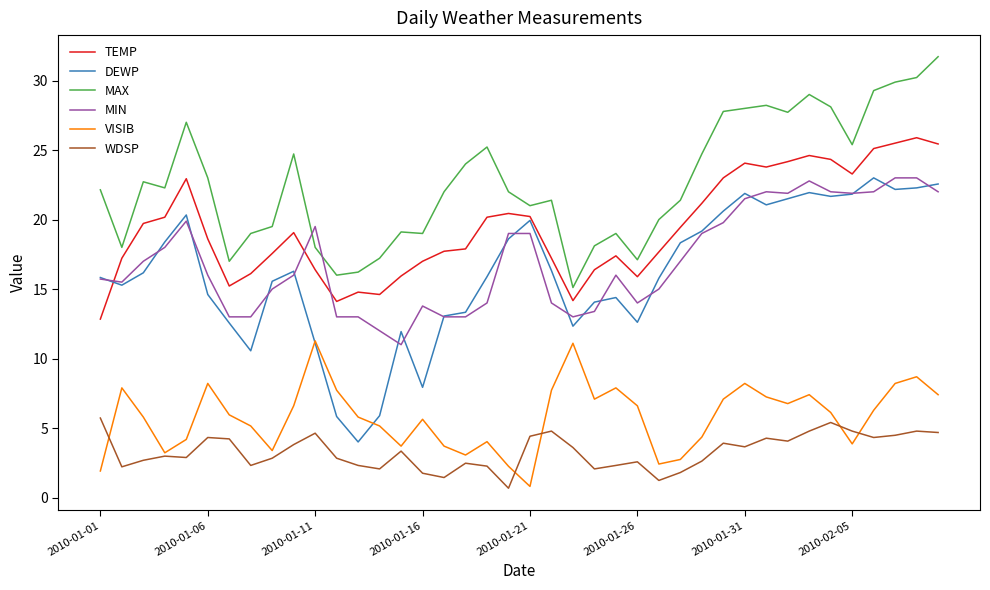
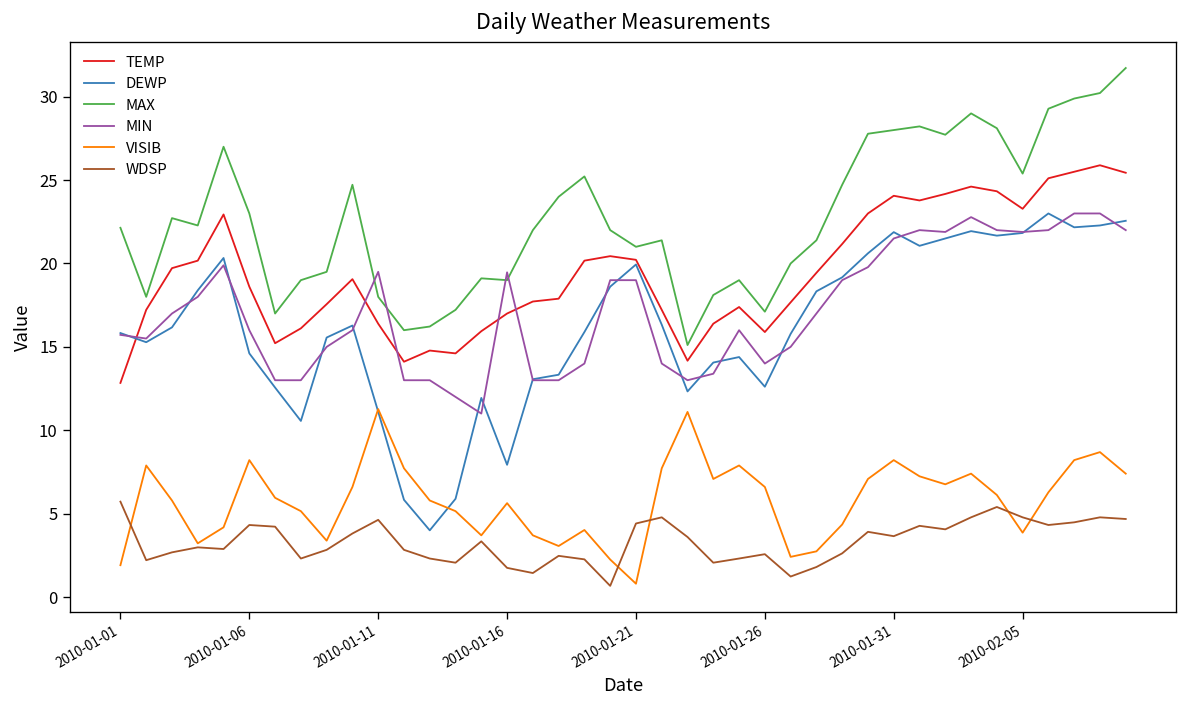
  {
    "TEMP": {
      "2010-01-01": 12.8,
      "2010-01-06": 18.6,
      "2010-01-11": 16.4,
      "2010-01-16": 17.0,
      "2010-01-21": 20.2,
      "2010-01-26": 15.9,
      "2010-01-31": 24.1,
      "2010-02-05": 23.3
    },
    "DEWP": {
      "2010-01-06": 14.6,
      "2010-01-16": 7.9,
      "2010-01-21": 19.9,
      "2010-01-26": 12.6,
      "2010-01-31": 21.9
    },
    "MAX": {
      "2010-01-01": 22.1,
      "2010-01-06": 23.0,
      "2010-01-11": 18.0,
      "2010-01-16": 19.0,
      "2010-01-21": 21.0,
      "2010-01-26": 17.1,
      "2010-01-31": 28.0,
      "2010-02-05": 25.4
    },
    "MIN": {
      "2010-01-06": 16.0,
      "2010-01-11": 19.5,
-     "2010-01-16": 13.8,
+     "2010-01-16": 19.5,
      "2010-01-21": 19.0,
      "2010-01-26": 14.0,
      "2010-01-31": 21.5
    },
    "VISIB": {
      "2010-01-01": 1.9,
      "2010-01-06": 8.2,
      "2010-01-16": 5.6,
      "2010-01-21": 0.8,
      "2010-01-26": 6.6,
      "2010-01-31": 8.2,
      "2010-02-05": 3.9
    },
    "WDSP": {
      "2010-01-01": 5.7,
      "2010-01-06": 4.3,
      "2010-01-11": 4.6,
      "2010-01-16": 1.8,
      "2010-01-21": 4.4,
      "2010-01-26": 2.6,
      "2010-01-31": 3.7,
      "2010-02-05": 4.8
    }
  }
